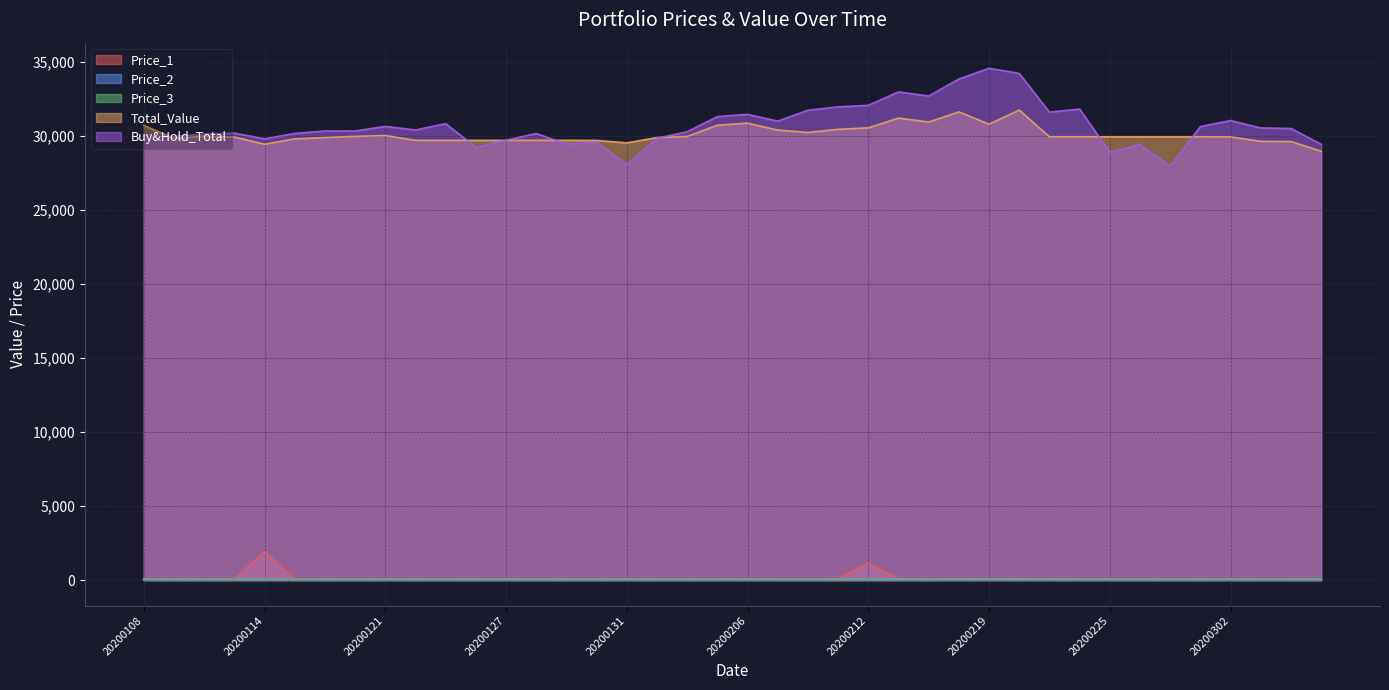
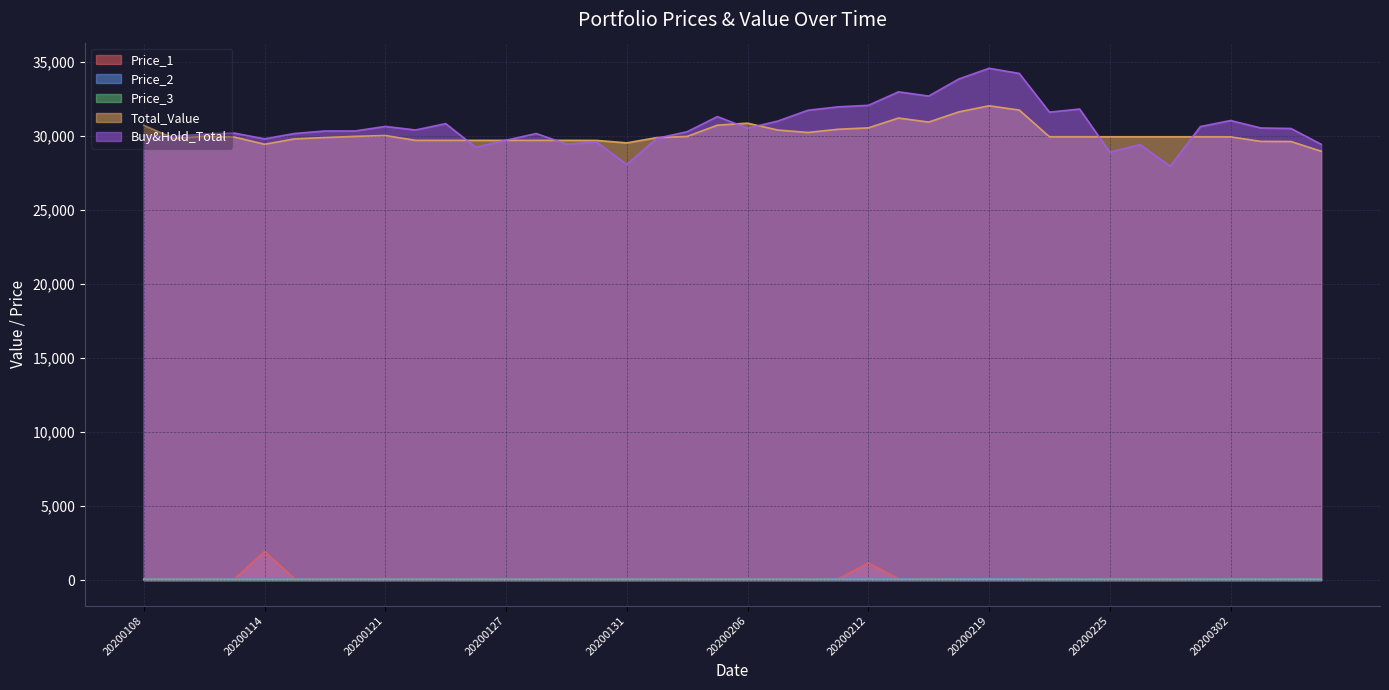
  {
    "Price_1": {
      "20200114": "1,900",
      "20200212": "1,200"
    },
    "Total_Value": {
      "20200114": "29,400",
      "20200121": "30,000",
      "20200131": "29,500",
      "20200206": "30,800",
      "20200212": "30,500",
-     "20200219": "30,800",
+     "20200219": "32,000",
      "20200225": "29,900",
      "20200302": "29,900"
    },
    "Buy&Hold_Total": {
      "20200114": "29,800",
      "20200121": "30,600",
      "20200131": "28,000",
-     "20200206": "31,400",
+     "20200206": "30,500",
      "20200212": "32,000",
      "20200219": "34,500",
      "20200225": "28,900",
      "20200302": "31,000"
    }
  }
